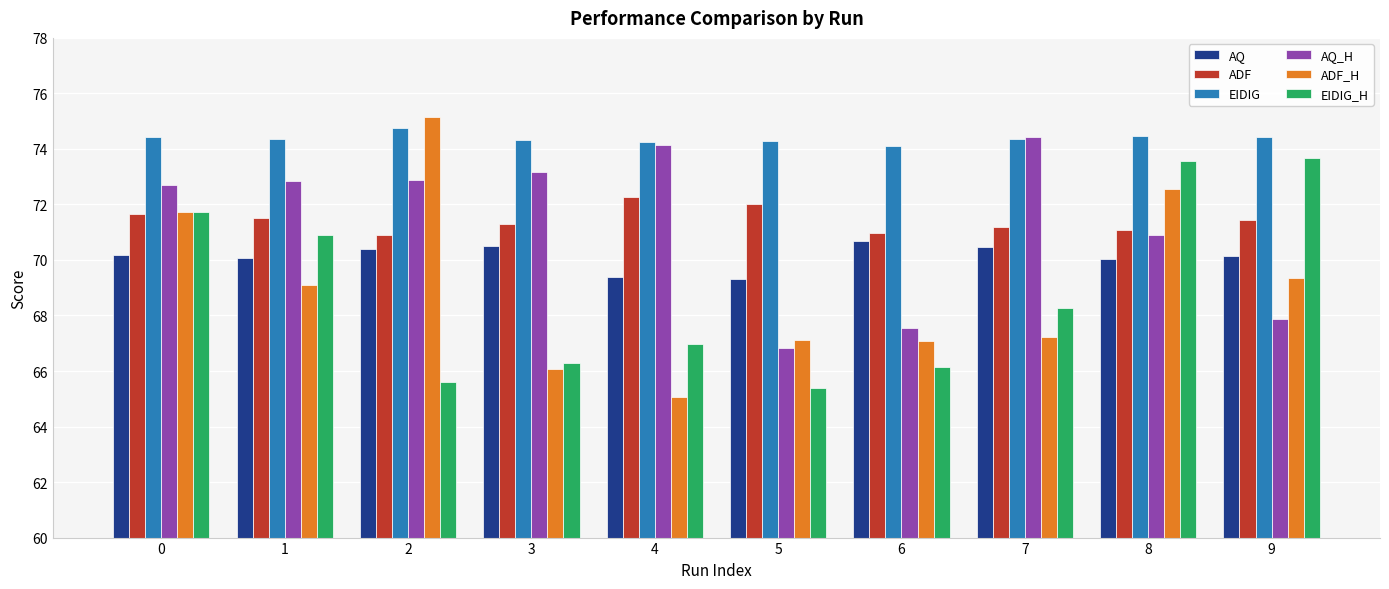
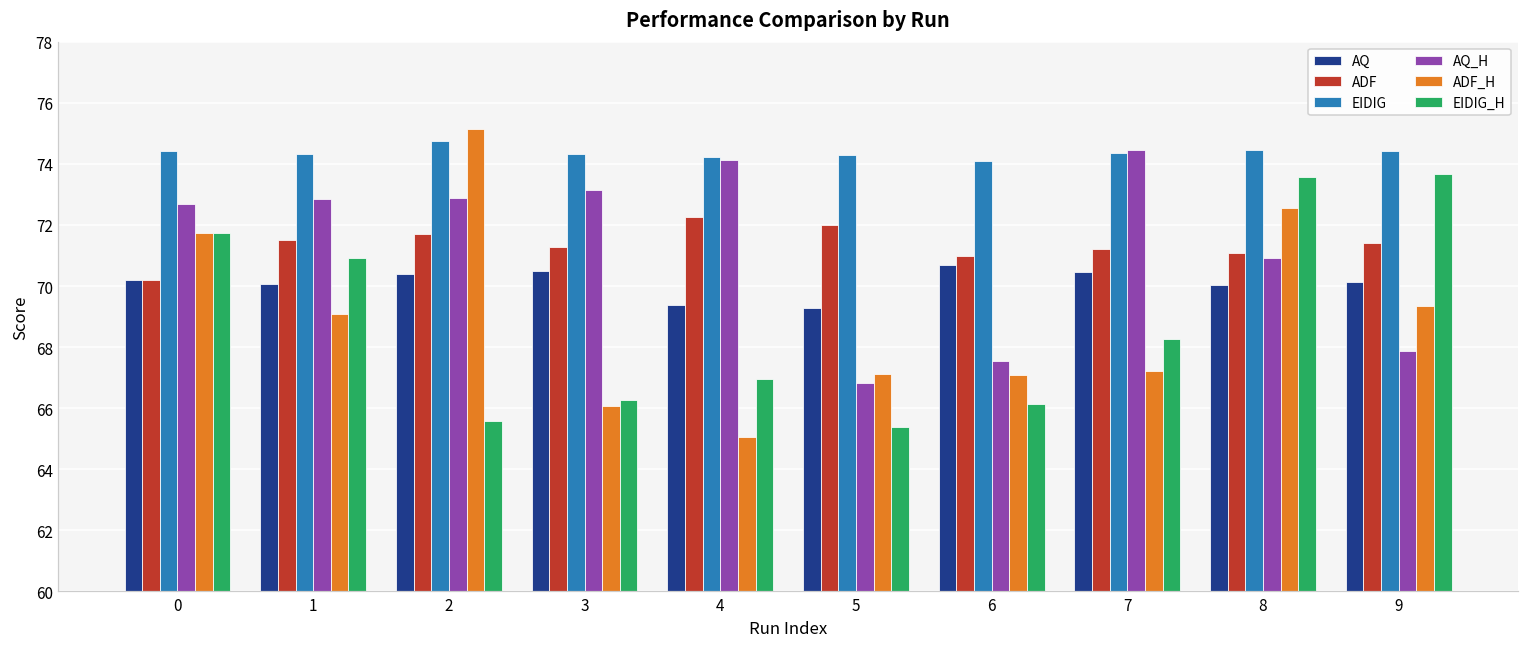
  {
    "AQ": {
      "0": 70.2,
      "1": 70.1,
      "2": 70.4,
      "3": 70.5,
      "4": 69.4,
      "5": 69.3,
      "6": 70.7,
      "7": 70.5,
      "8": 70.0,
      "9": 70.1
    },
    "ADF": {
-     "0": 71.7,
+     "0": 70.2,
      "1": 71.5,
-     "2": 70.9,
+     "2": 71.7,
      "3": 71.3,
      "4": 72.3,
      "5": 72.0,
      "6": 71.0,
      "7": 71.2,
      "8": 71.1,
      "9": 71.4
    },
    "EIDIG": {
      "0": 74.4,
      "1": 74.3,
      "2": 74.8,
      "3": 74.3,
      "4": 74.2,
      "5": 74.3,
      "6": 74.1,
      "7": 74.4,
      "8": 74.5,
      "9": 74.4
    },
    "AQ_H": {
      "0": 72.7,
      "1": 72.8,
      "2": 72.9,
      "3": 73.2,
      "4": 74.1,
      "5": 66.8,
      "6": 67.5,
      "7": 74.4,
      "8": 70.9,
      "9": 67.9
    },
    "ADF_H": {
      "0": 71.7,
      "1": 69.1,
      "2": 75.2,
      "3": 66.1,
      "4": 65.1,
      "5": 67.1,
      "6": 67.1,
      "7": 67.2,
      "8": 72.6,
      "9": 69.3
    },
    "EIDIG_H": {
      "0": 71.7,
      "1": 70.9,
      "2": 65.6,
      "3": 66.3,
      "4": 67.0,
      "5": 65.4,
      "6": 66.1,
      "7": 68.3,
      "8": 73.6,
      "9": 73.7
    }
  }
